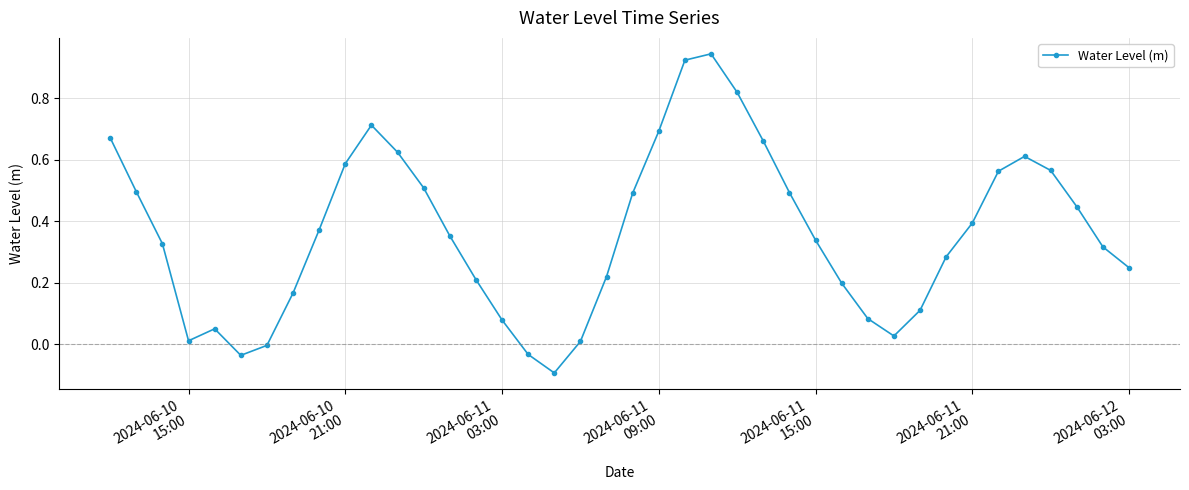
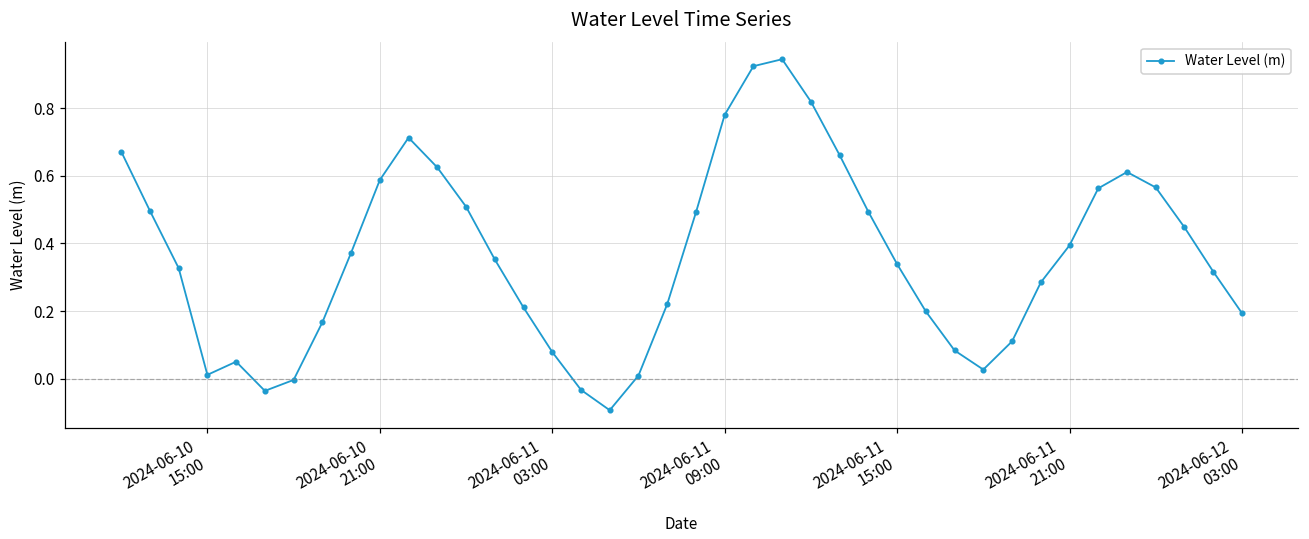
  {
    "2024-06-10 15:00": 0.01,
    "2024-06-10 21:00": 0.59,
    "2024-06-11 03:00": 0.08,
-   "2024-06-11 09:00": 0.69,
+   "2024-06-11 09:00": 0.78,
    "2024-06-11 15:00": 0.34,
    "2024-06-11 21:00": 0.39,
-   "2024-06-12 03:00": 0.25
+   "2024-06-12 03:00": 0.19
  }
